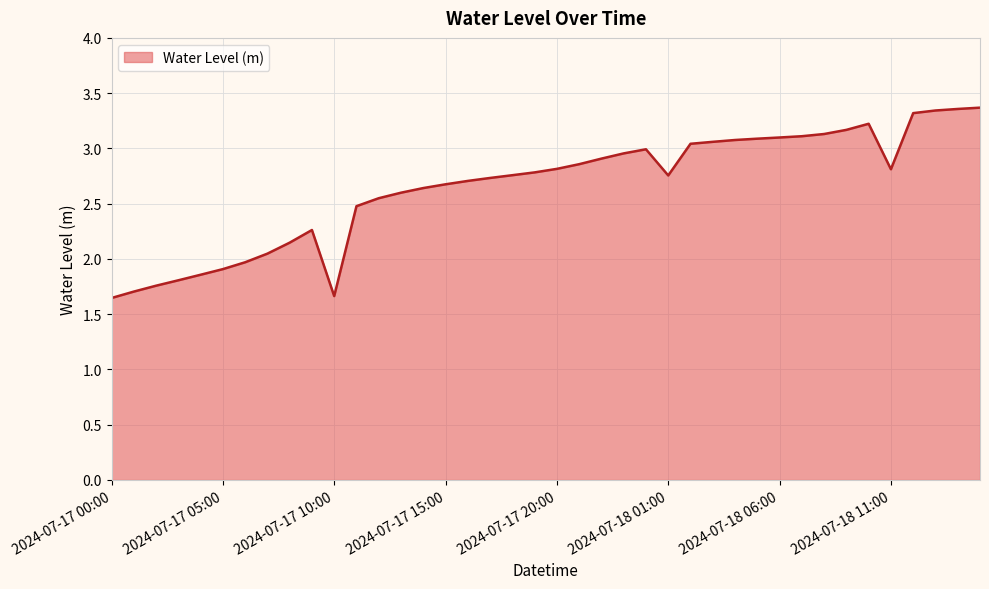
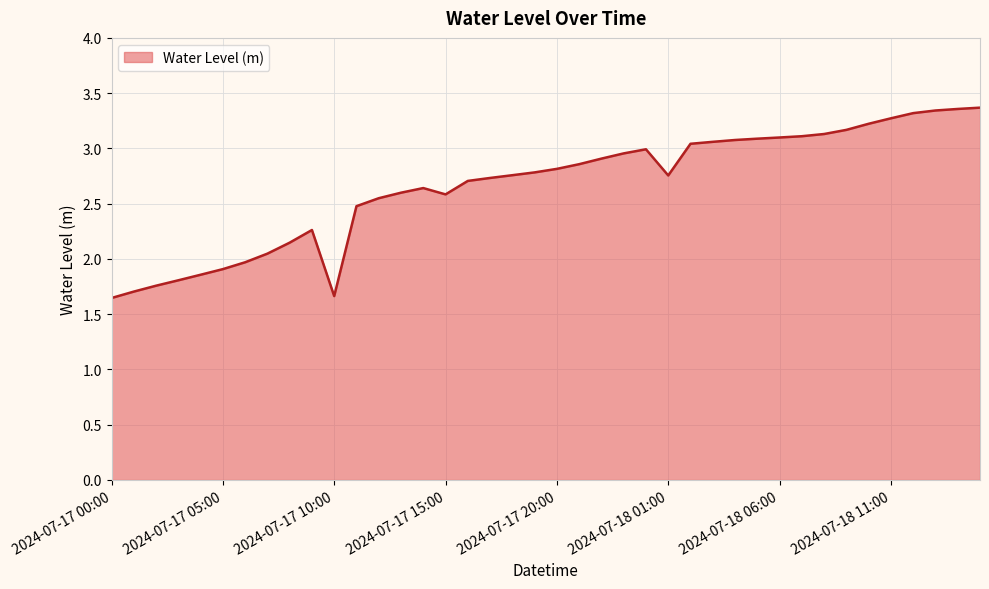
  {
    "2024-07-17 00:00": 1.65,
    "2024-07-17 05:00": 1.91,
    "2024-07-17 10:00": 1.66,
-   "2024-07-17 15:00": 2.68,
+   "2024-07-17 15:00": 2.58,
    "2024-07-17 20:00": 2.81,
    "2024-07-18 01:00": 2.76,
    "2024-07-18 06:00": 3.10,
-   "2024-07-18 11:00": 2.81
+   "2024-07-18 11:00": 3.27
  }
